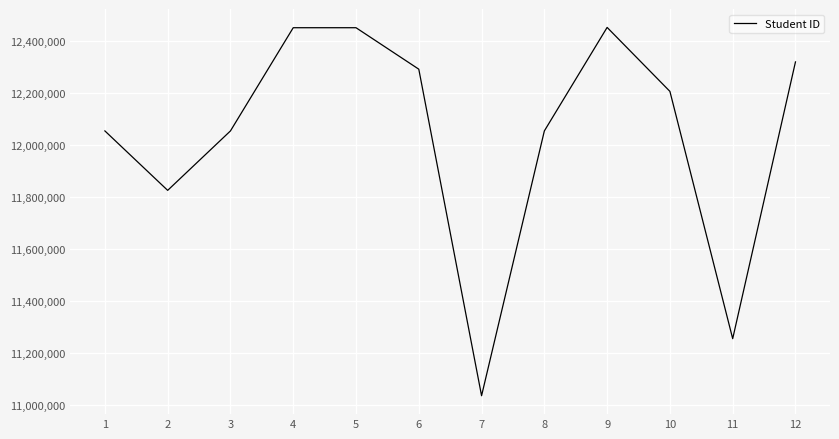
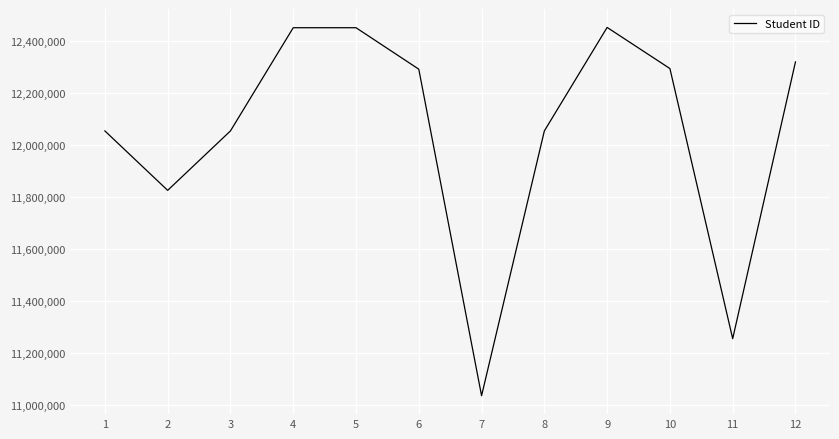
  {
    "1": "12,050,000",
    "2": "11,830,000",
    "3": "12,050,000",
    "4": "12,450,000",
    "5": "12,450,000",
    "6": "12,290,000",
    "7": "11,040,000",
    "8": "12,050,000",
    "9": "12,450,000",
-   "10": "12,210,000",
+   "10": "12,290,000",
    "11": "11,260,000",
    "12": "12,320,000"
  }
